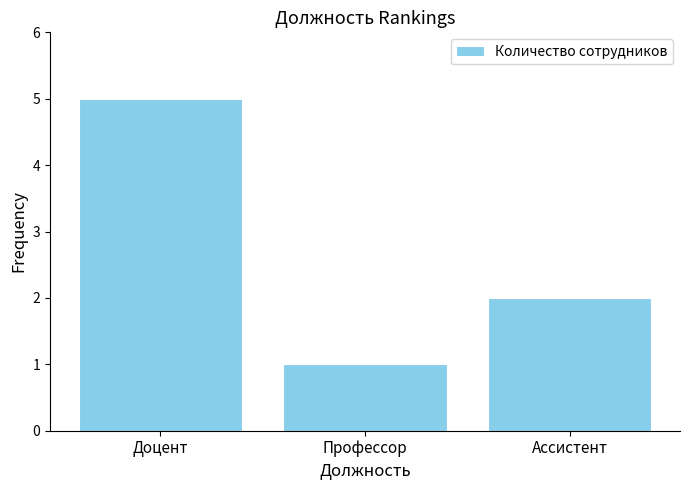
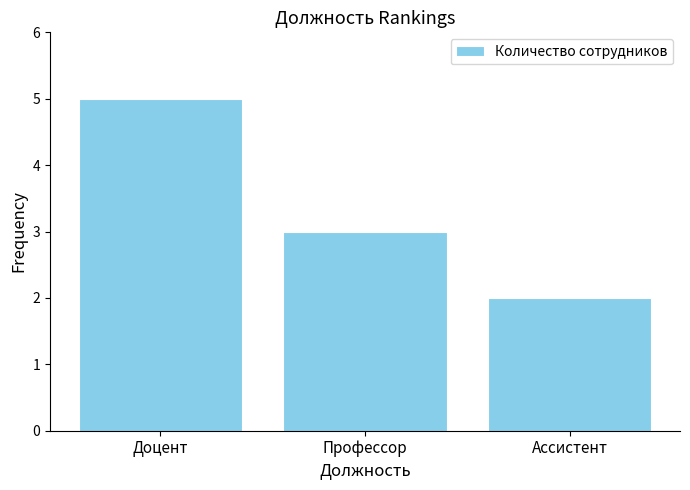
  {
    "Доцент": 5,
-   "Профессор": 1,
+   "Профессор": 3,
    "Ассистент": 2
  }
